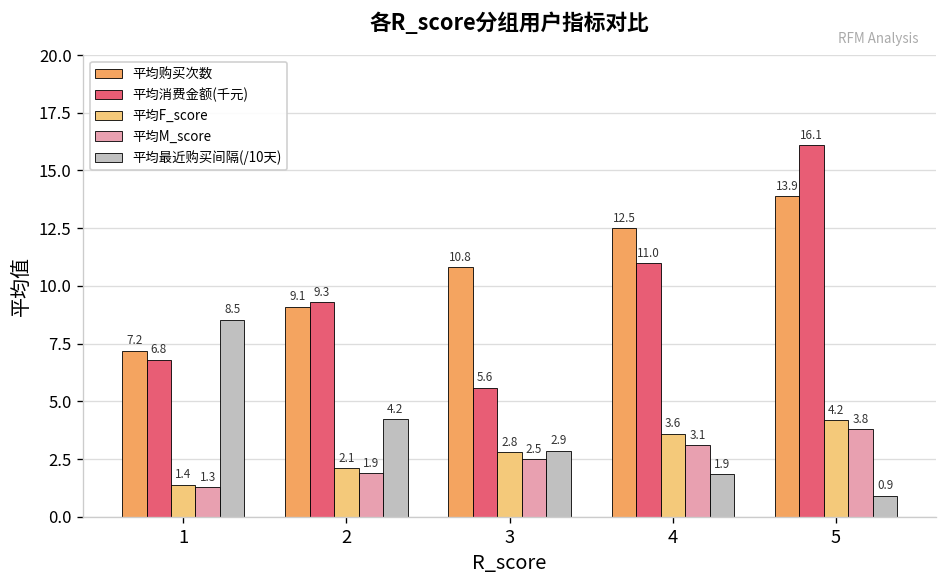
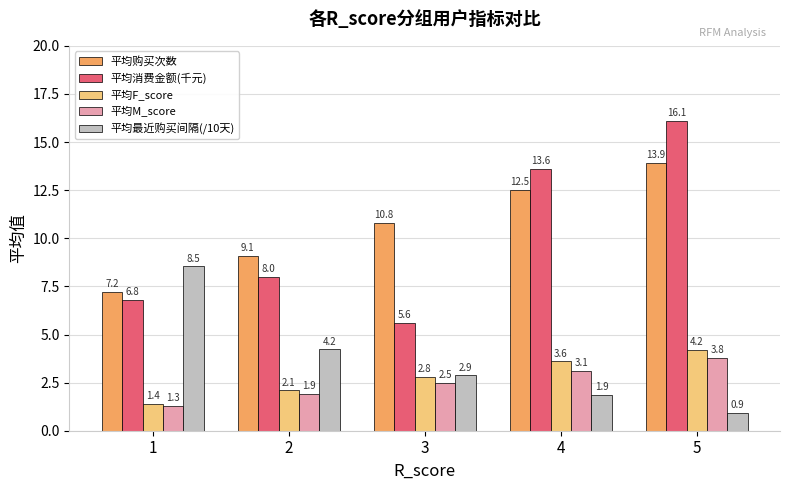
  {
    "平均消费金额(千元)": {
      "1": 6.8,
-     "2": 9.3,
+     "2": 8.0,
      "3": 5.6,
-     "4": 11.0,
+     "4": 13.6,
      "5": 16.1
    }
  }
